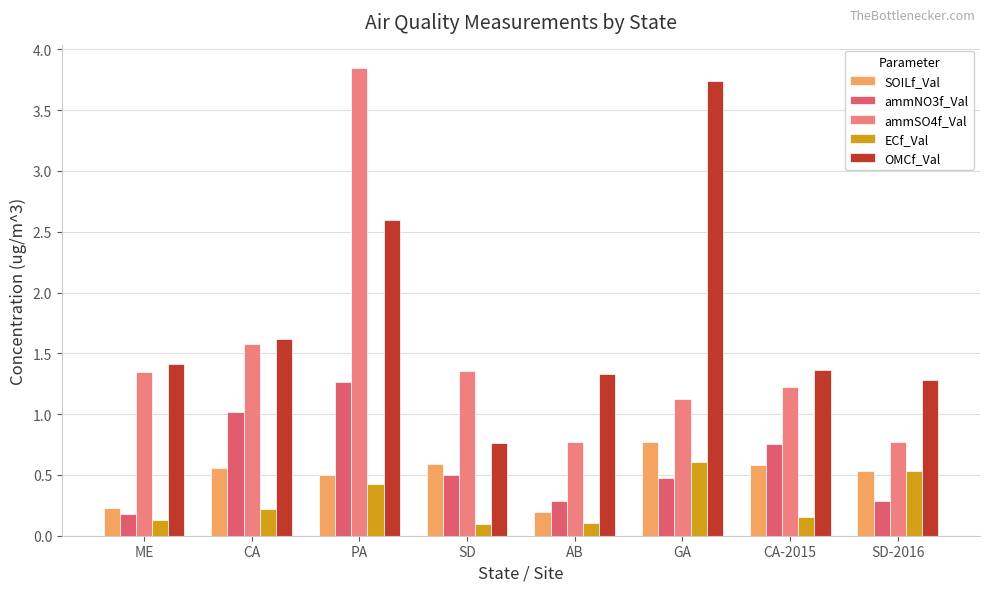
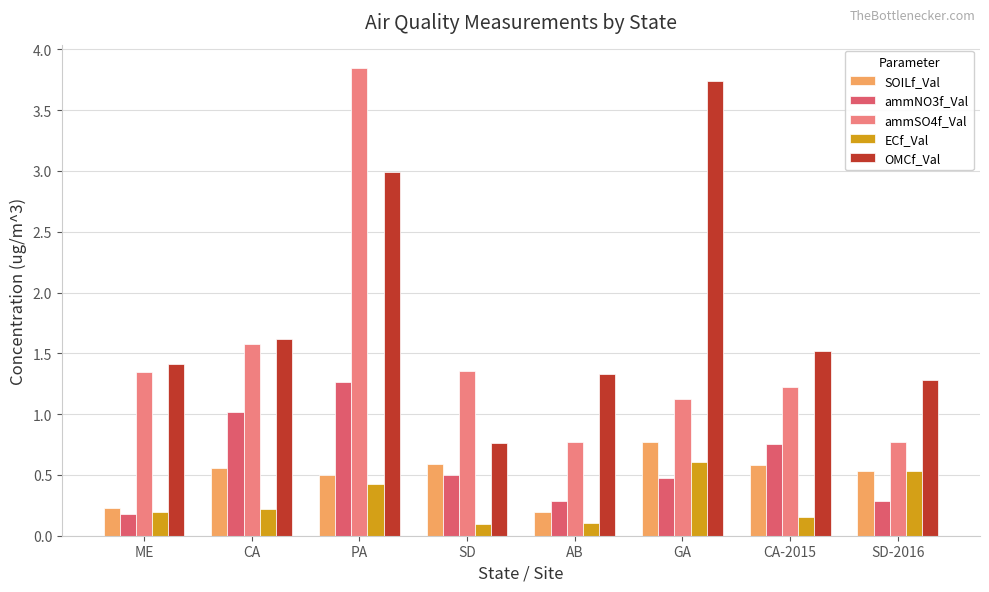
  {
    "ECf_Val": {
-     "ME": 0.13,
+     "ME": 0.19,
      "CA": 0.22,
      "PA": 0.43,
      "SD": 0.10,
      "AB": 0.10,
      "GA": 0.61,
      "CA-2015": 0.16,
      "SD-2016": 0.53
    },
    "OMCf_Val": {
      "ME": 1.41,
      "CA": 1.62,
-     "PA": 2.59,
+     "PA": 2.99,
      "SD": 0.77,
      "AB": 1.33,
      "GA": 3.74,
-     "CA-2015": 1.36,
+     "CA-2015": 1.52,
      "SD-2016": 1.28
    }
  }
